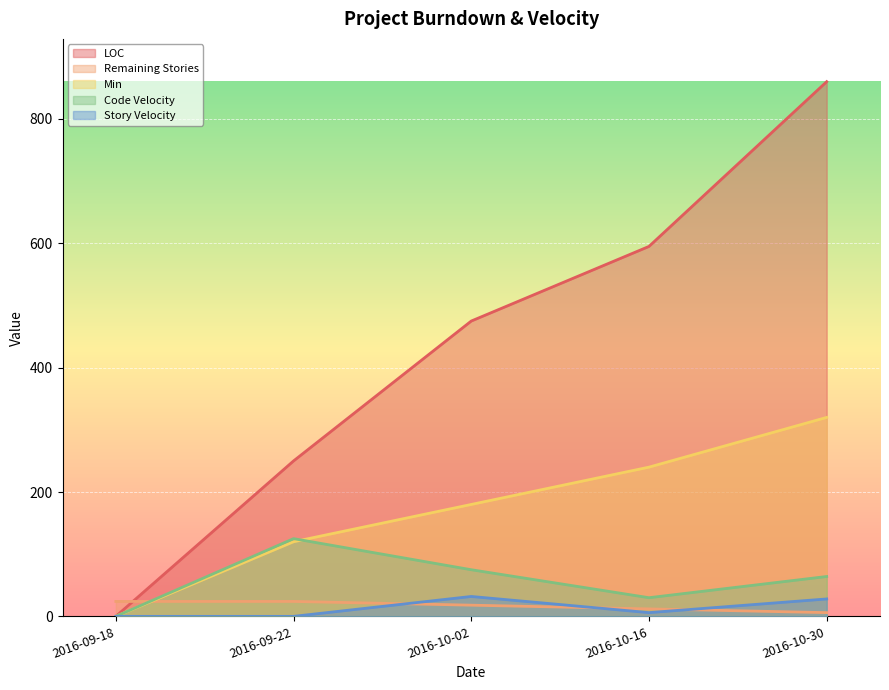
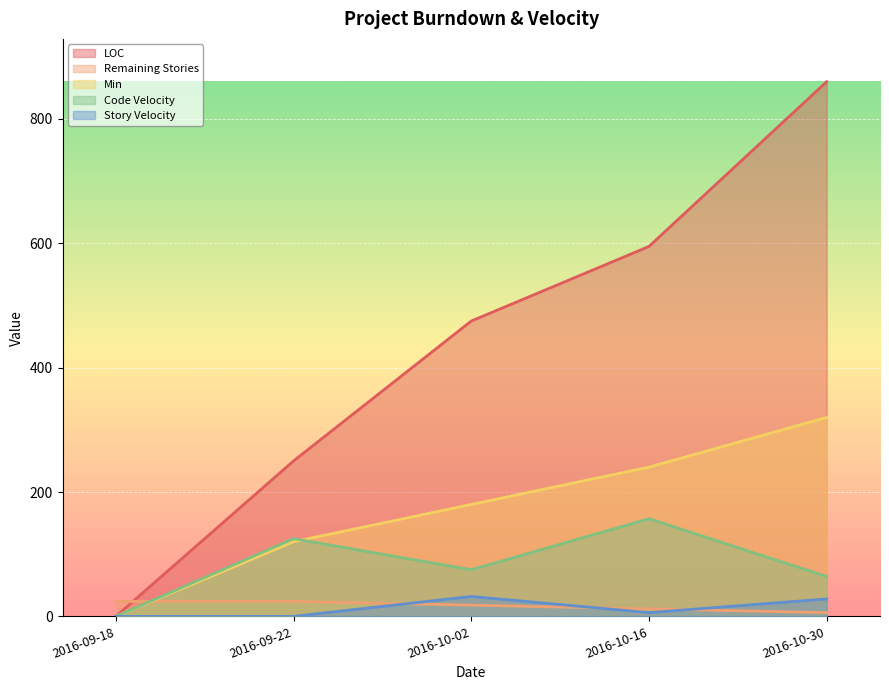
  {
    "Code Velocity": {
      "2016-09-22": 130,
      "2016-10-02": 80,
-     "2016-10-16": 30,
+     "2016-10-16": 160,
      "2016-10-30": 60
    },
    "Story Velocity": {
      "2016-09-22": 0,
      "2016-10-02": 30,
      "2016-10-16": 10,
      "2016-10-30": 30
    }
  }
